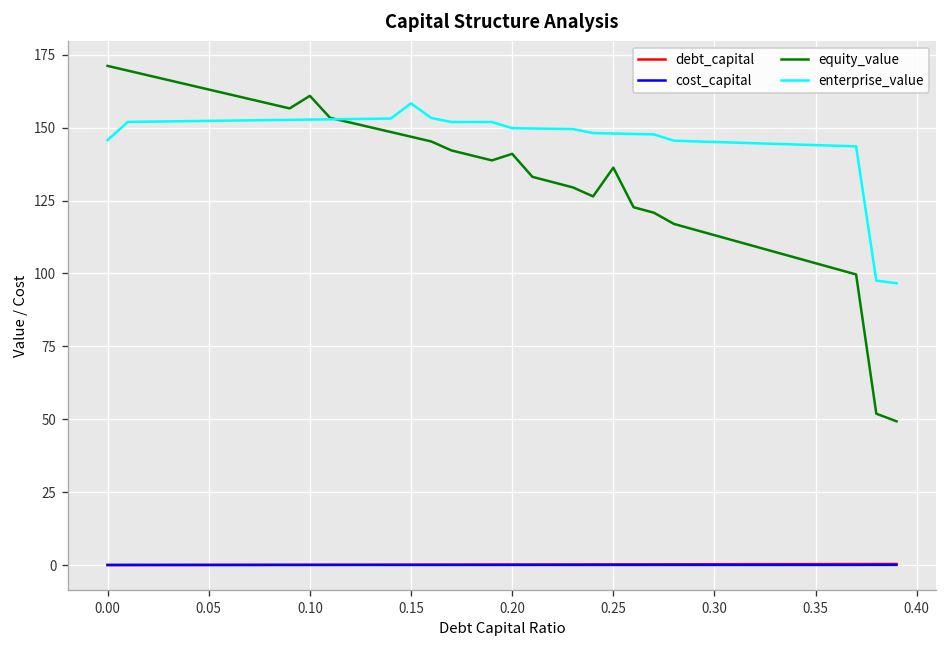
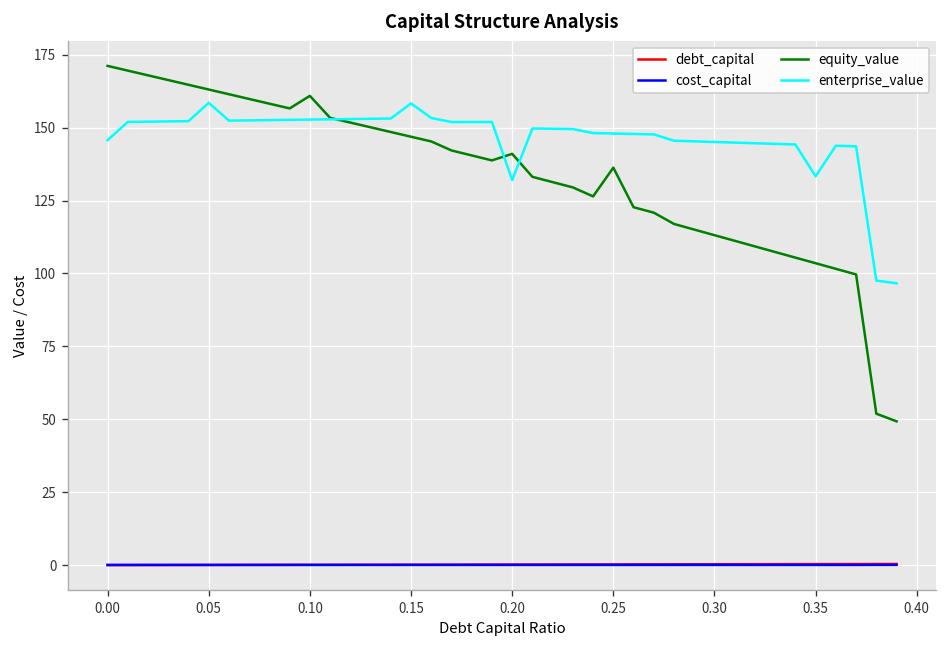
  {
    "equity_value": {
      "0.00": 171,
      "0.05": 163,
      "0.10": 161,
      "0.15": 147,
      "0.20": 141,
      "0.25": 136,
      "0.30": 113,
      "0.35": 104
    },
    "enterprise_value": {
      "0.00": 146,
-     "0.05": 152,
+     "0.05": 159,
      "0.10": 153,
      "0.15": 158,
-     "0.20": 150,
+     "0.20": 132,
      "0.25": 148,
      "0.30": 145,
-     "0.35": 144
+     "0.35": 133
    }
  }
